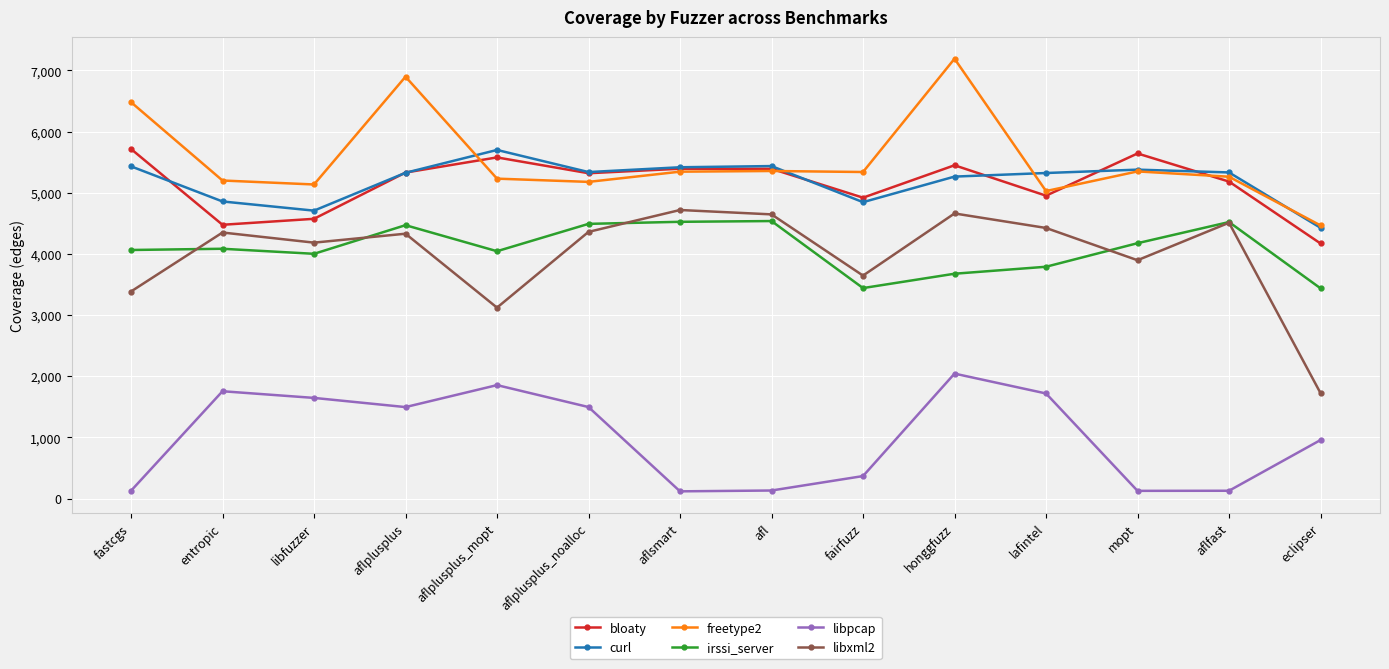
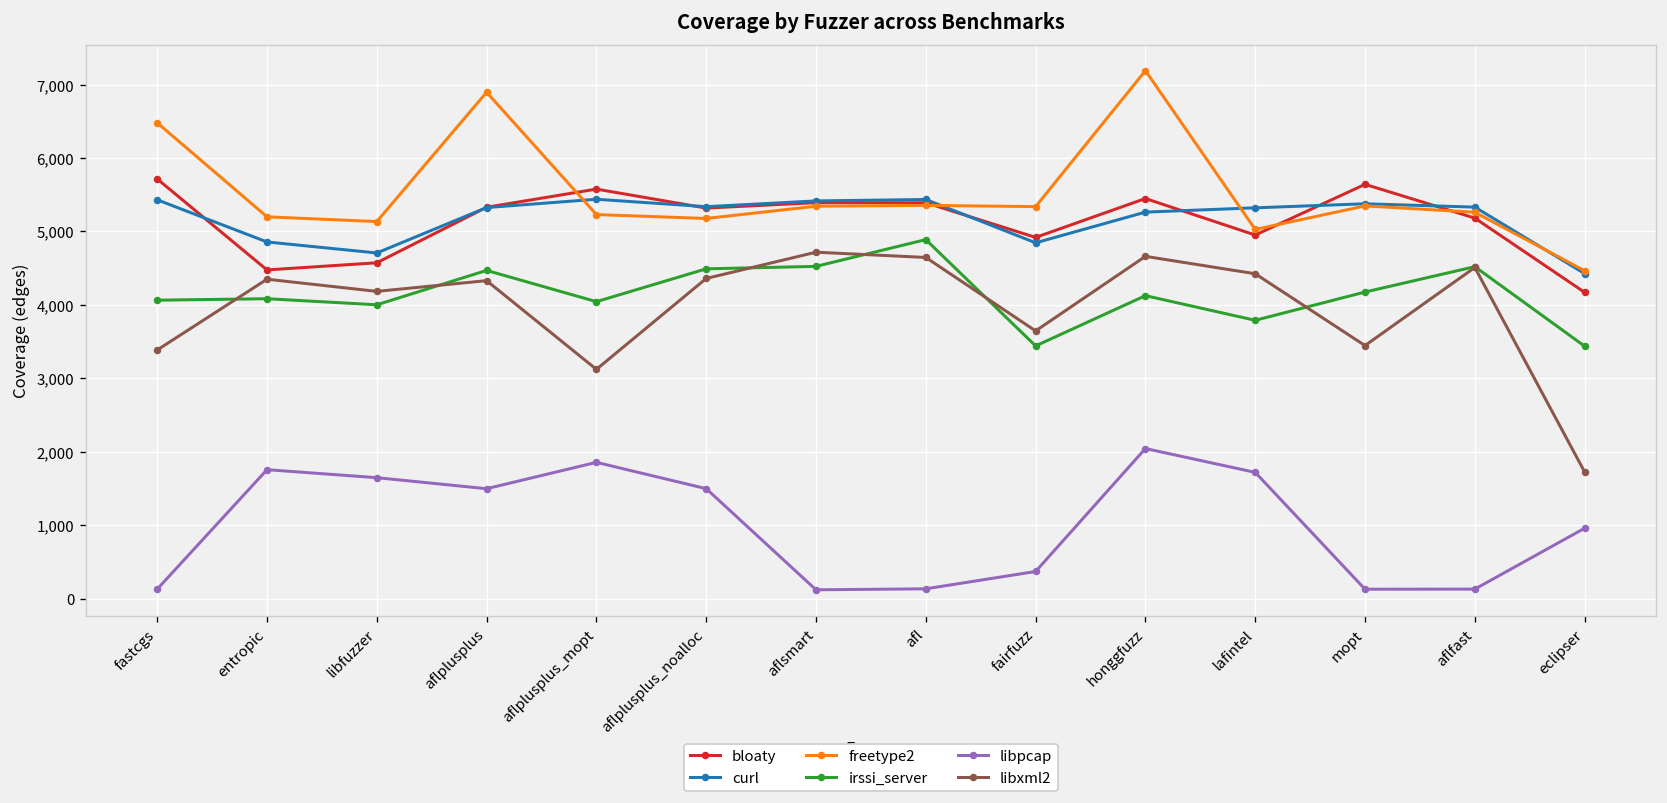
  {
    "bloaty": {
      "fastcgs": "5,700",
      "entropic": "4,500",
      "libfuzzer": "4,600",
      "aflplusplus_mopt": "5,600",
      "fairfuzz": "4,900",
      "honggfuzz": "5,400",
      "lafintel": "5,000",
      "mopt": "5,600",
      "aflfast": "5,200",
      "eclipser": "4,200"
    },
    "curl": {
      "fastcgs": "5,400",
      "entropic": "4,900",
      "libfuzzer": "4,700",
-     "aflplusplus_mopt": "5,700",
+     "aflplusplus_mopt": "5,400",
      "afl": "5,400",
      "fairfuzz": "4,800",
      "honggfuzz": "5,300",
      "lafintel": "5,300",
      "aflfast": "5,300"
    },
    "freetype2": {
      "fastcgs": "6,500",
      "entropic": "5,200",
      "libfuzzer": "5,100",
      "aflplusplus": "6,900",
      "aflplusplus_mopt": "5,200",
      "aflplusplus_noalloc": "5,200",
      "aflsmart": "5,300",
      "fairfuzz": "5,300",
      "honggfuzz": "7,200",
      "lafintel": "5,000",
      "aflfast": "5,300"
    },
    "irssi_server": {
      "fastcgs": "4,100",
      "entropic": "4,100",
      "libfuzzer": "4,000",
      "aflplusplus": "4,500",
      "aflplusplus_mopt": "4,000",
      "aflplusplus_noalloc": "4,500",
      "aflsmart": "4,500",
-     "afl": "4,500",
+     "afl": "4,900",
      "fairfuzz": "3,400",
-     "honggfuzz": "3,700",
+     "honggfuzz": "4,100",
      "lafintel": "3,800",
      "mopt": "4,200",
      "eclipser": "3,400"
    },
    "libpcap": {
      "fastcgs": "100",
      "entropic": "1,800",
      "libfuzzer": "1,600",
      "aflplusplus": "1,500",
      "aflplusplus_mopt": "1,900",
      "aflplusplus_noalloc": "1,500",
      "aflsmart": "100",
      "afl": "100",
      "fairfuzz": "400",
      "honggfuzz": "2,000",
      "lafintel": "1,700",
      "mopt": "100",
      "aflfast": "100",
      "eclipser": "1,000"
    },
    "libxml2": {
      "fastcgs": "3,400",
      "entropic": "4,400",
      "libfuzzer": "4,200",
      "aflplusplus": "4,300",
      "aflplusplus_mopt": "3,100",
      "aflplusplus_noalloc": "4,400",
      "aflsmart": "4,700",
      "afl": "4,600",
      "fairfuzz": "3,600",
      "honggfuzz": "4,700",
      "lafintel": "4,400",
-     "mopt": "3,900",
+     "mopt": "3,400",
      "eclipser": "1,700"
    }
  }
